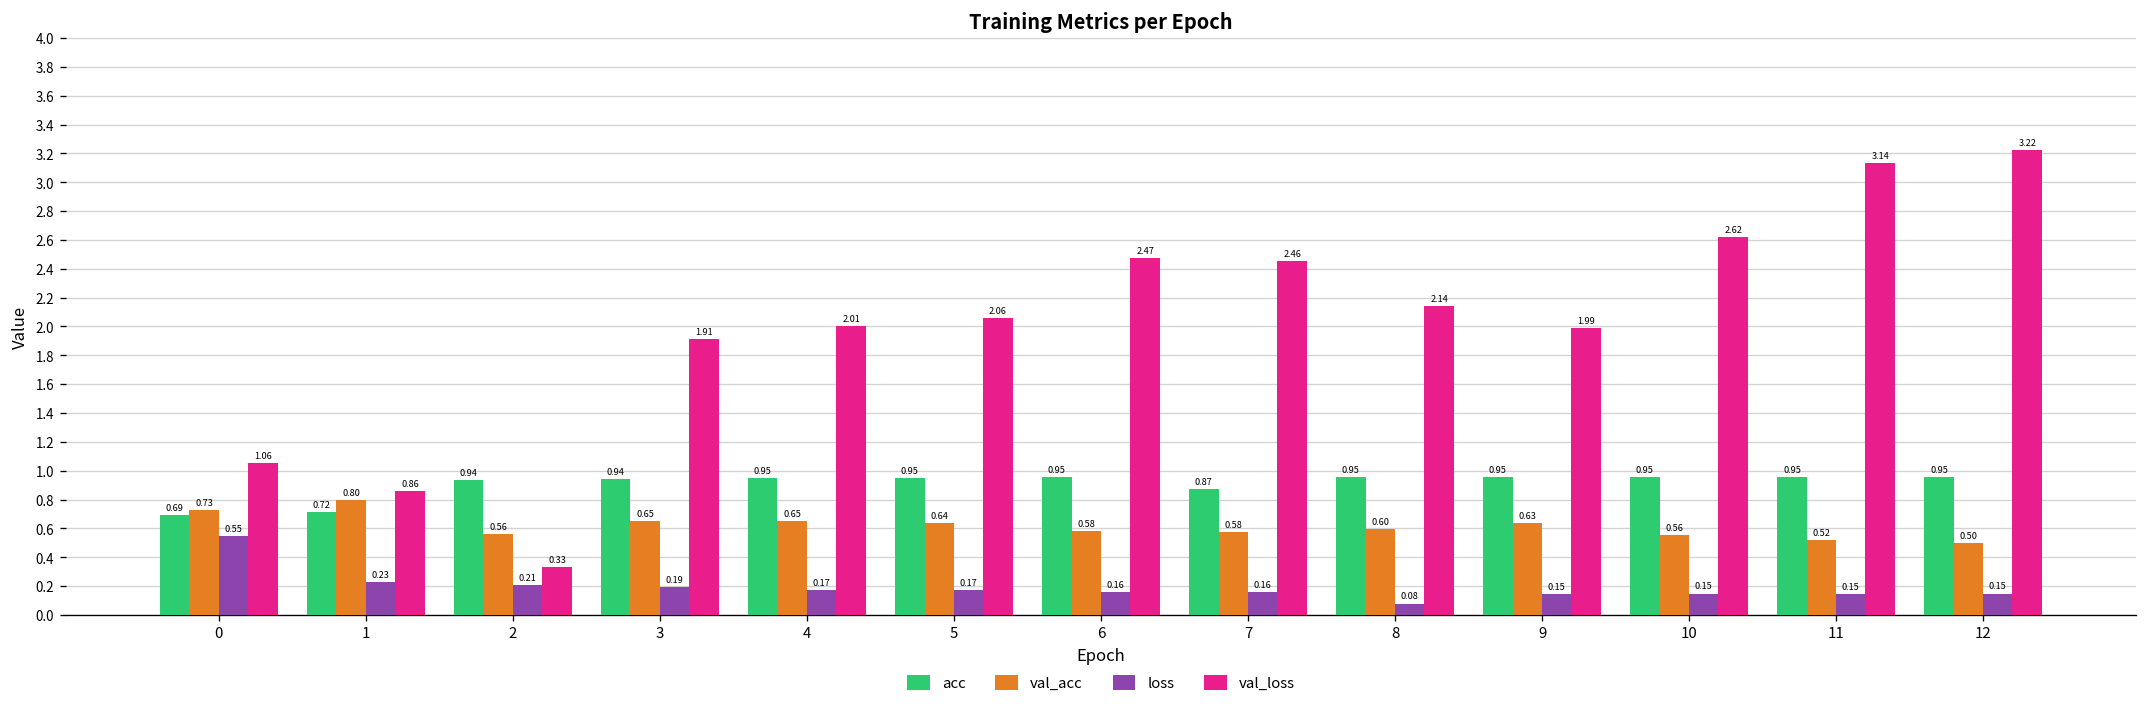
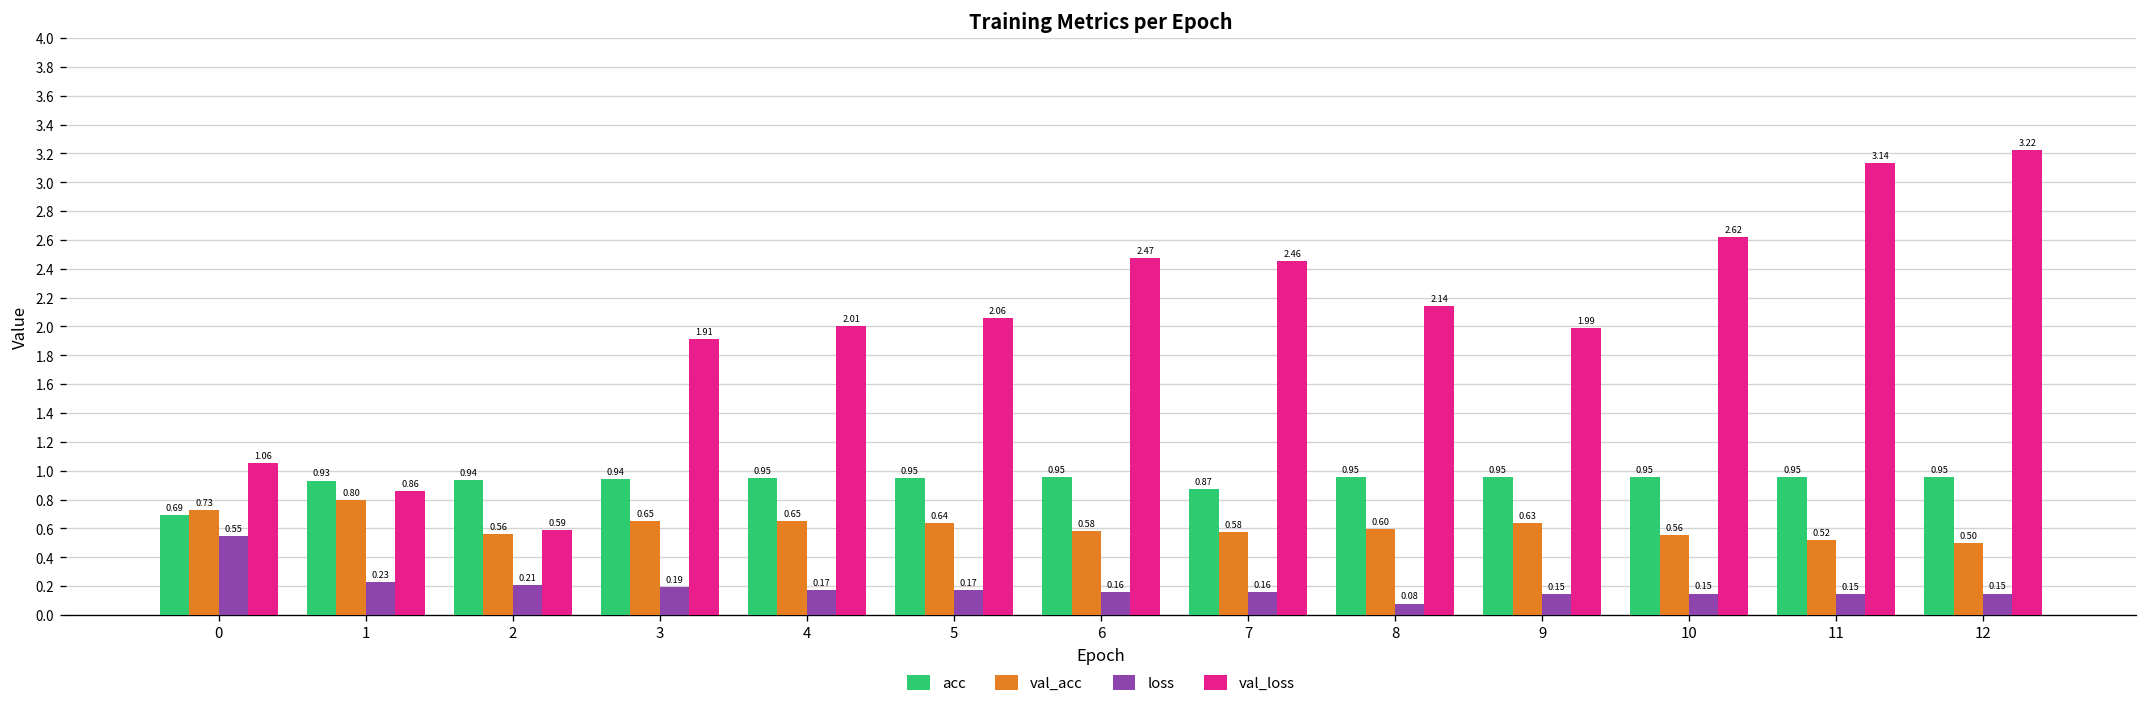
  {
    "acc": {
      "0": 0.69,
-     "1": 0.72,
+     "1": 0.93,
      "2": 0.94,
      "3": 0.94,
      "4": 0.95,
      "5": 0.95,
      "6": 0.95,
      "7": 0.87,
      "8": 0.95,
      "9": 0.95,
      "10": 0.95,
      "11": 0.95,
      "12": 0.95
    },
    "val_acc": {
      "0": 0.73,
      "1": 0.80,
      "2": 0.56,
      "3": 0.65,
      "4": 0.65,
      "5": 0.64,
      "6": 0.58,
      "7": 0.58,
      "8": 0.60,
      "9": 0.63,
      "10": 0.56,
      "11": 0.52,
      "12": 0.50
    },
    "loss": {
      "0": 0.55,
      "1": 0.23,
      "2": 0.21,
      "3": 0.19,
      "4": 0.17,
      "5": 0.17,
      "6": 0.16,
      "7": 0.16,
      "8": 0.08,
      "9": 0.15,
      "10": 0.15,
      "11": 0.15,
      "12": 0.15
    },
    "val_loss": {
      "0": 1.06,
      "1": 0.86,
-     "2": 0.33,
+     "2": 0.59,
      "3": 1.91,
      "4": 2.01,
      "5": 2.06,
      "6": 2.47,
      "7": 2.46,
      "8": 2.14,
      "9": 1.99,
      "10": 2.62,
      "11": 3.14,
      "12": 3.22
    }
  }
